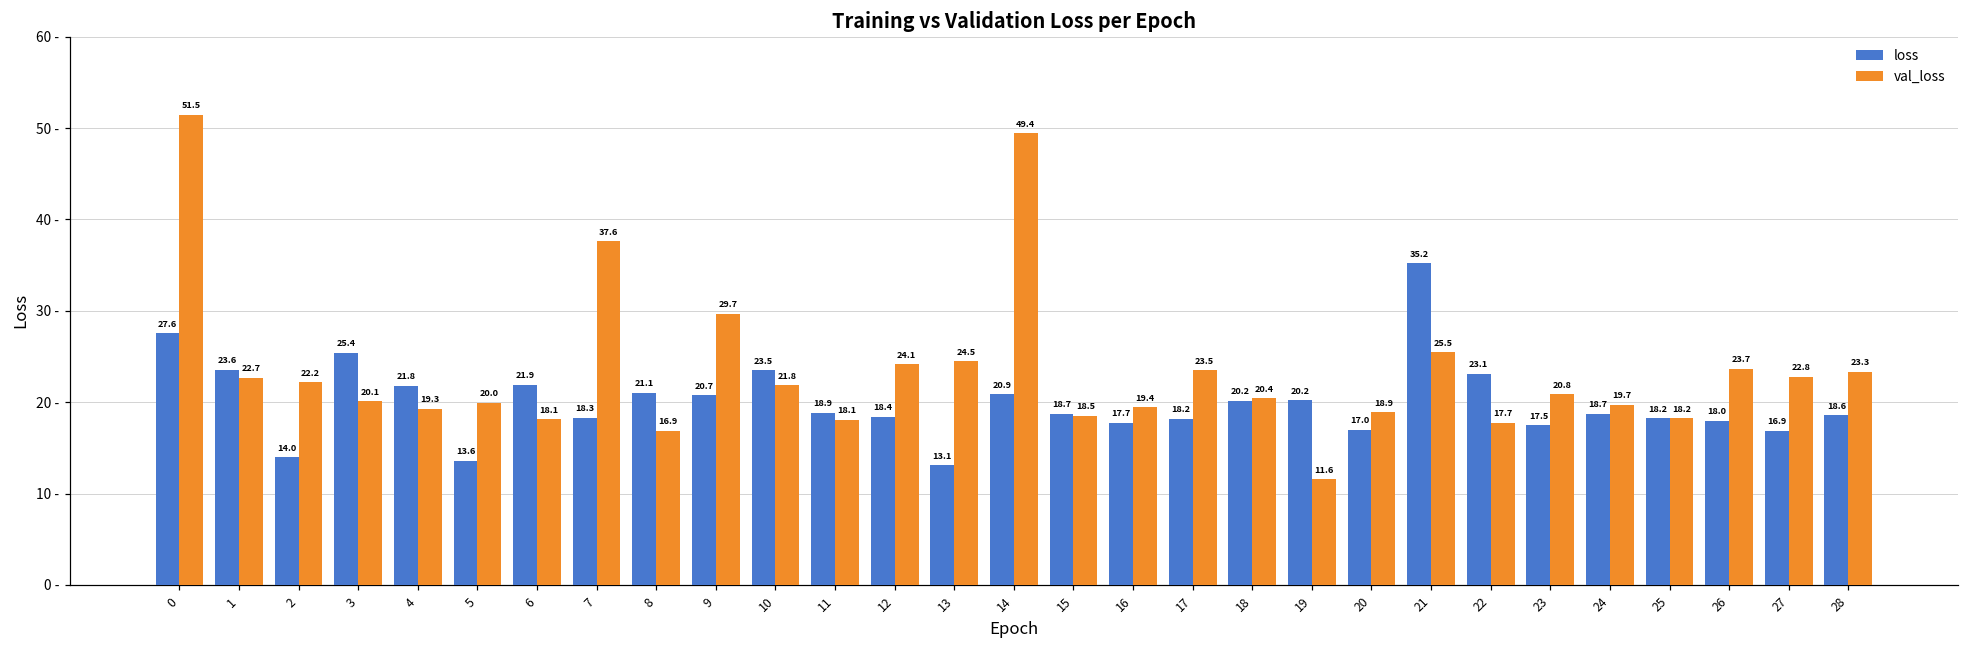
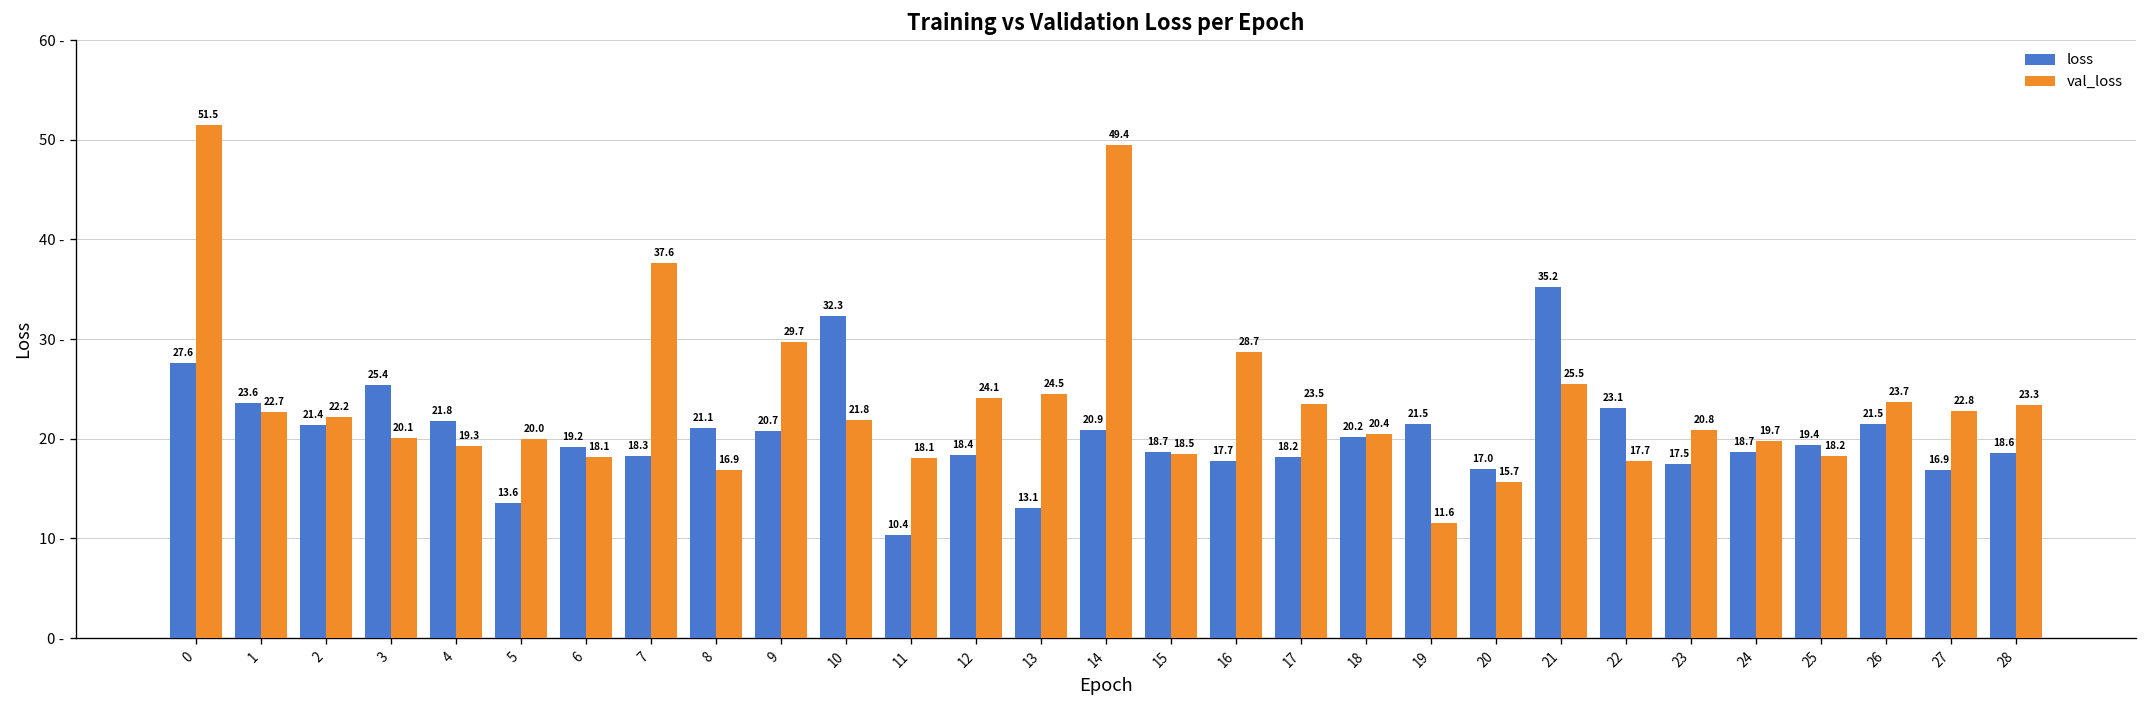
  {
    "loss": {
      "0": 27.6,
      "1": 23.6,
-     "2": 14.0,
+     "2": 21.4,
      "3": 25.4,
      "4": 21.8,
      "5": 13.6,
-     "6": 21.9,
+     "6": 19.2,
      "7": 18.3,
      "8": 21.1,
      "9": 20.7,
-     "10": 23.5,
-     "11": 18.9,
+     "10": 32.3,
+     "11": 10.4,
      "12": 18.4,
      "13": 13.1,
      "14": 20.9,
      "15": 18.7,
      "16": 17.7,
      "17": 18.2,
      "18": 20.2,
-     "19": 20.2,
+     "19": 21.5,
      "20": 17.0,
      "21": 35.2,
      "22": 23.1,
      "23": 17.5,
      "24": 18.7,
-     "25": 18.2,
-     "26": 18.0,
+     "25": 19.4,
+     "26": 21.5,
      "27": 16.9,
      "28": 18.6
    },
    "val_loss": {
      "0": 51.5,
      "1": 22.7,
      "2": 22.2,
      "3": 20.1,
      "4": 19.3,
      "5": 20.0,
      "6": 18.1,
      "7": 37.6,
      "8": 16.9,
      "9": 29.7,
      "10": 21.8,
      "11": 18.1,
      "12": 24.1,
      "13": 24.5,
      "14": 49.4,
      "15": 18.5,
-     "16": 19.4,
+     "16": 28.7,
      "17": 23.5,
      "18": 20.4,
      "19": 11.6,
-     "20": 18.9,
+     "20": 15.7,
      "21": 25.5,
      "22": 17.7,
      "23": 20.8,
      "24": 19.7,
      "25": 18.2,
      "26": 23.7,
      "27": 22.8,
      "28": 23.3
    }
  }
